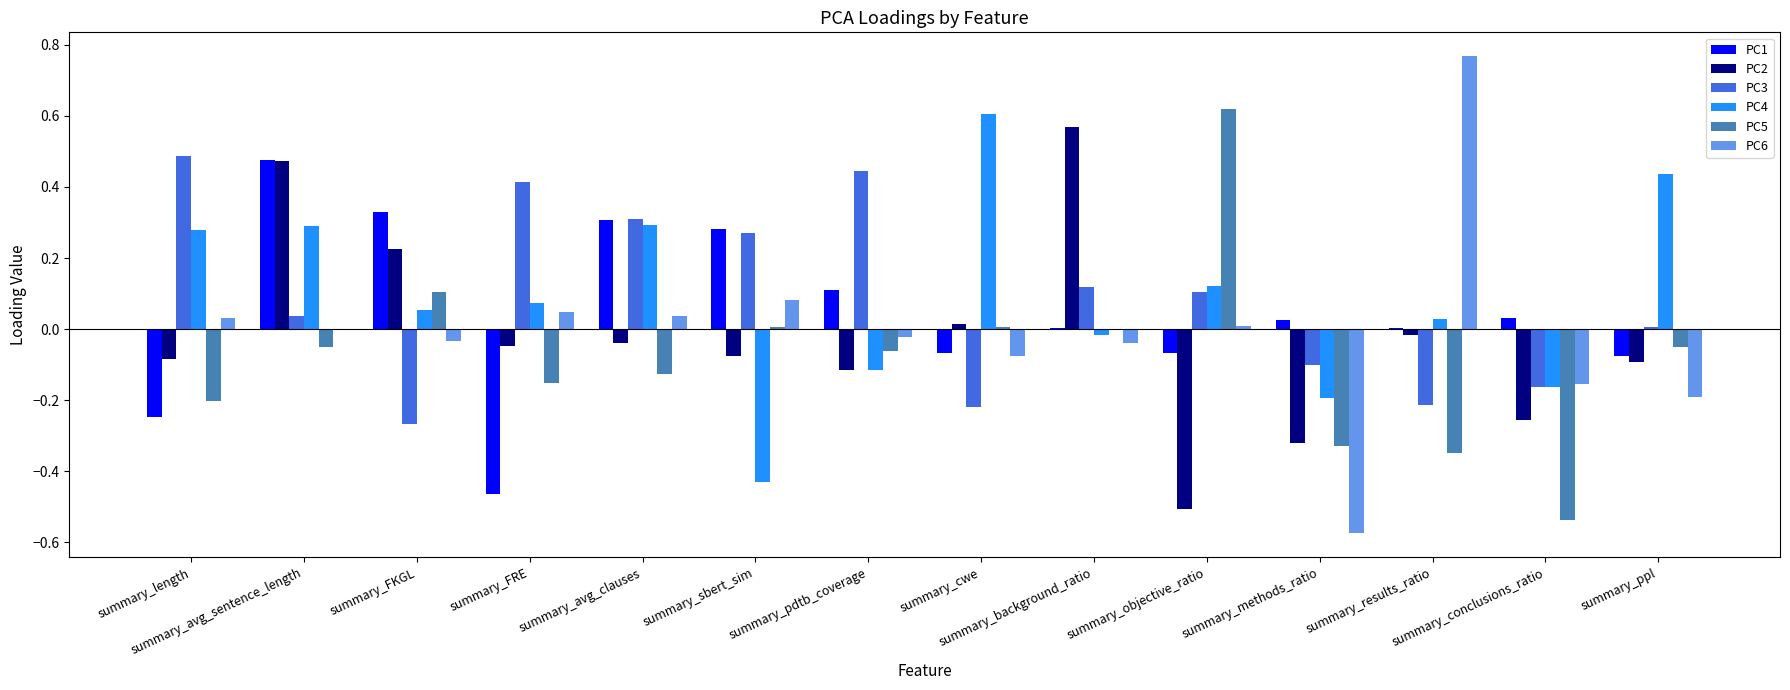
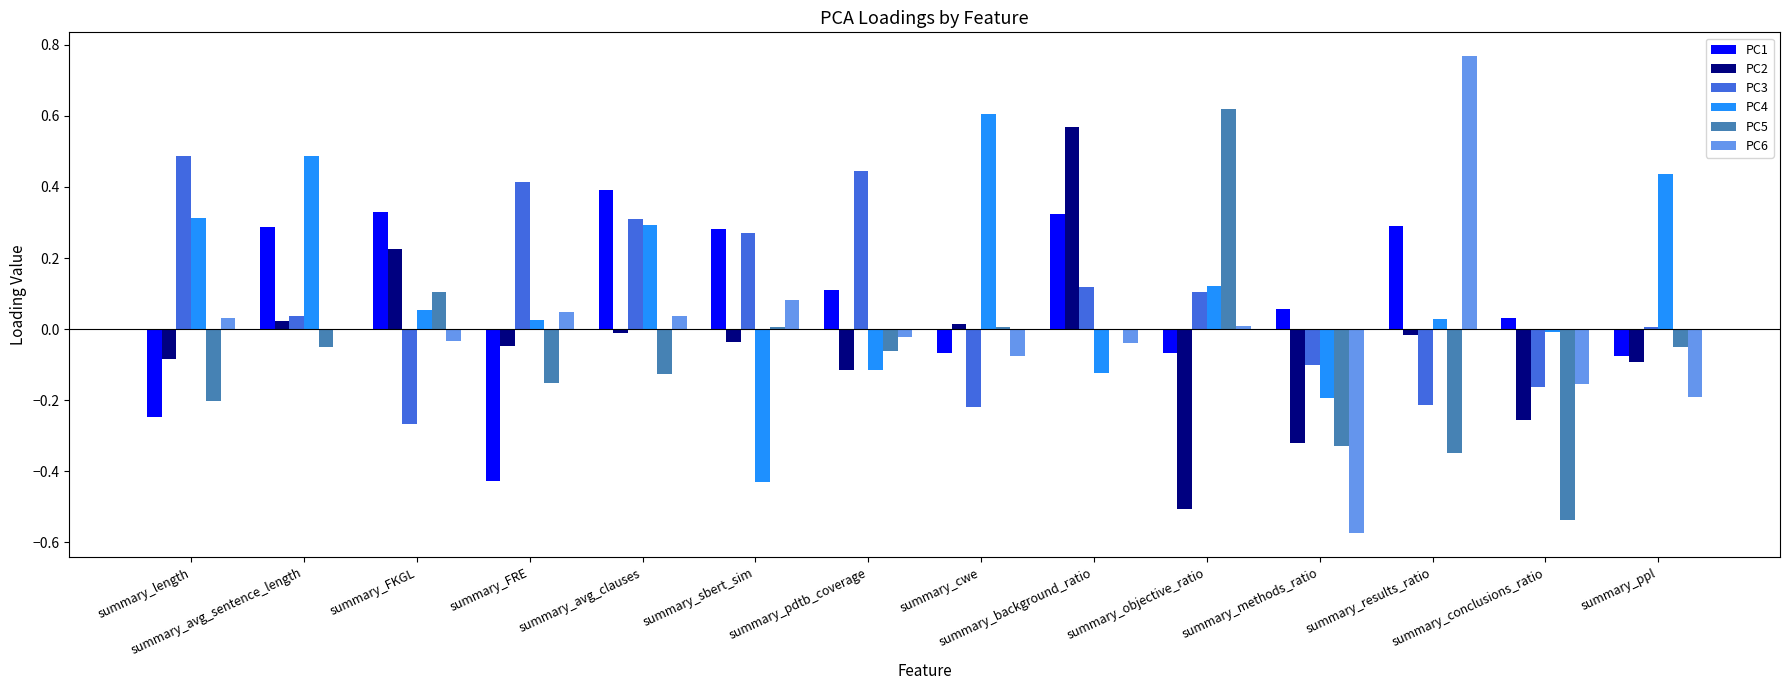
  {
    "PC1": {
      "summary_length": -0.25,
-     "summary_avg_sentence_length": 0.48,
+     "summary_avg_sentence_length": 0.29,
      "summary_FKGL": 0.33,
-     "summary_FRE": -0.46,
-     "summary_avg_clauses": 0.31,
+     "summary_FRE": -0.43,
+     "summary_avg_clauses": 0.39,
      "summary_sbert_sim": 0.28,
      "summary_pdtb_coverage": 0.11,
      "summary_cwe": -0.07,
-     "summary_background_ratio": 0.00,
+     "summary_background_ratio": 0.32,
      "summary_objective_ratio": -0.07,
-     "summary_methods_ratio": 0.02,
-     "summary_results_ratio": 0.00,
+     "summary_methods_ratio": 0.06,
+     "summary_results_ratio": 0.29,
      "summary_conclusions_ratio": 0.03,
      "summary_ppl": -0.08
    },
    "PC2": {
      "summary_length": -0.08,
-     "summary_avg_sentence_length": 0.47,
+     "summary_avg_sentence_length": 0.02,
      "summary_FKGL": 0.23,
      "summary_FRE": -0.05,
-     "summary_avg_clauses": -0.04,
-     "summary_sbert_sim": -0.08,
+     "summary_avg_clauses": -0.01,
+     "summary_sbert_sim": -0.04,
      "summary_pdtb_coverage": -0.12,
      "summary_cwe": 0.01,
      "summary_background_ratio": 0.57,
      "summary_objective_ratio": -0.51,
      "summary_methods_ratio": -0.32,
      "summary_results_ratio": -0.02,
      "summary_conclusions_ratio": -0.26,
      "summary_ppl": -0.09
    },
    "PC4": {
-     "summary_length": 0.28,
-     "summary_avg_sentence_length": 0.29,
+     "summary_length": 0.31,
+     "summary_avg_sentence_length": 0.49,
      "summary_FKGL": 0.05,
-     "summary_FRE": 0.07,
+     "summary_FRE": 0.02,
      "summary_avg_clauses": 0.29,
      "summary_sbert_sim": -0.43,
      "summary_pdtb_coverage": -0.12,
      "summary_cwe": 0.60,
-     "summary_background_ratio": -0.02,
+     "summary_background_ratio": -0.12,
      "summary_objective_ratio": 0.12,
      "summary_methods_ratio": -0.19,
      "summary_results_ratio": 0.03,
-     "summary_conclusions_ratio": -0.16,
+     "summary_conclusions_ratio": -0.01,
      "summary_ppl": 0.44
    }
  }
